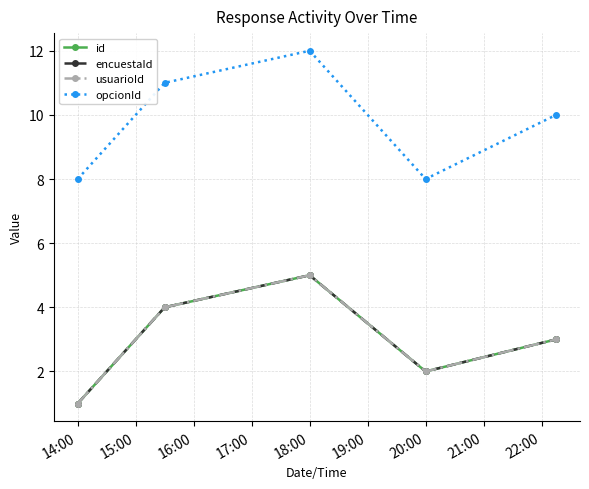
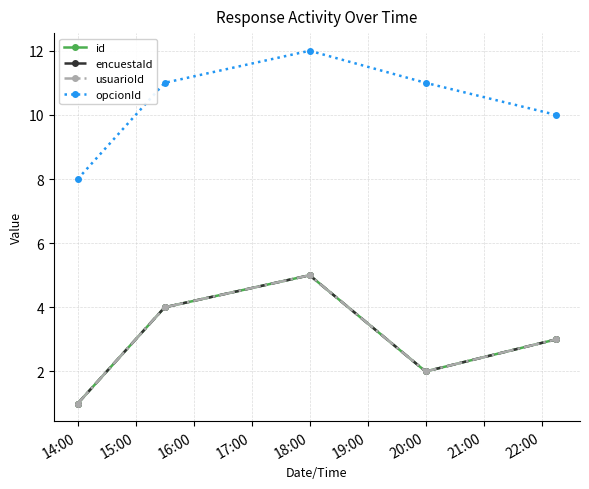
  {
    "usuarioId": {
      "14:00": 1,
      "18:00": 5,
      "20:00": 2
    },
    "opcionId": {
      "14:00": 8,
      "18:00": 12,
-     "20:00": 8
+     "20:00": 11
    }
  }
